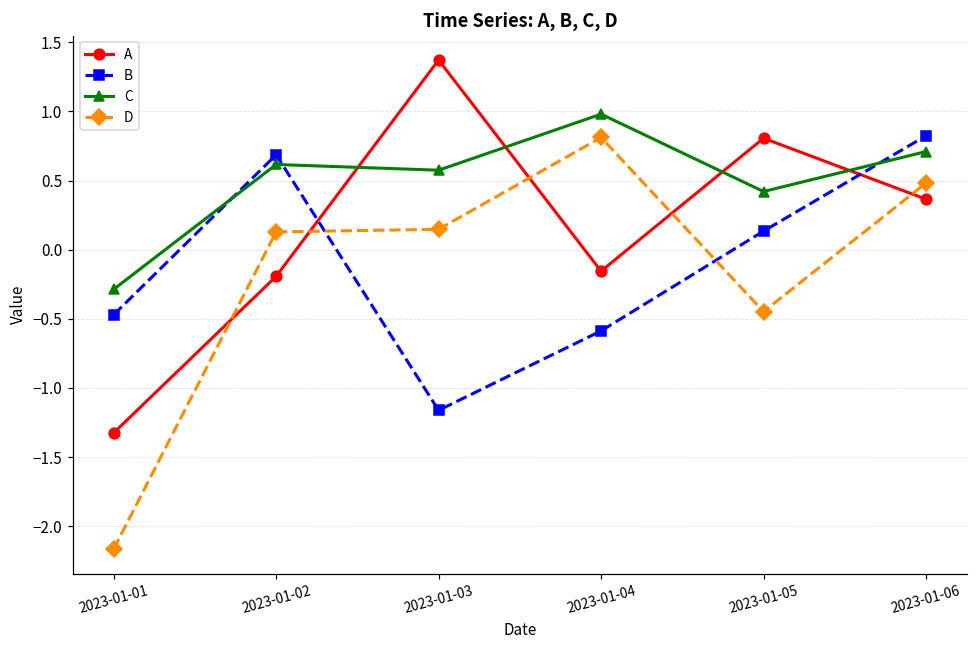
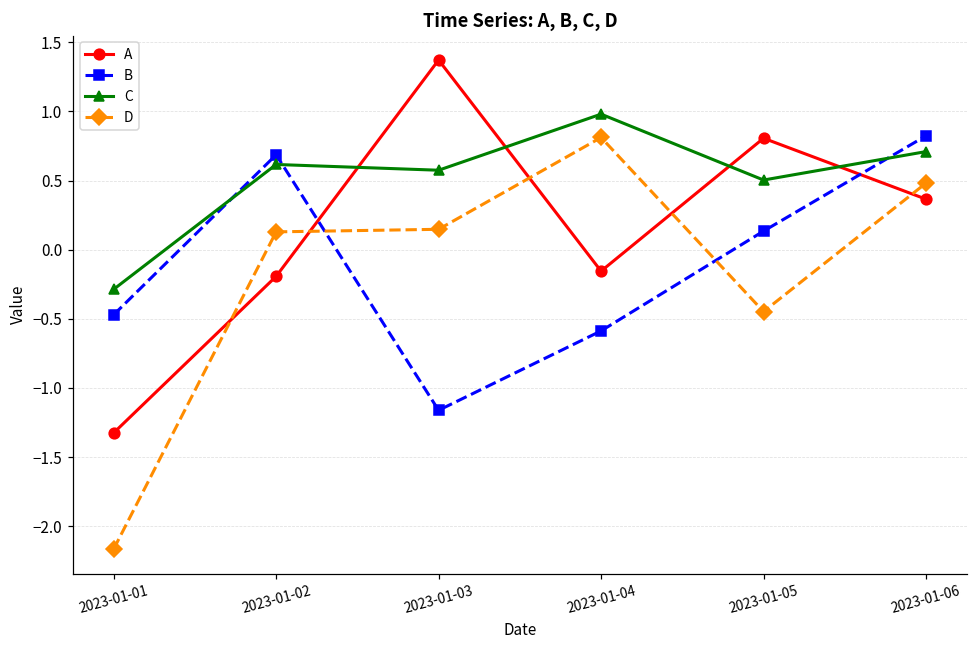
  {
    "A": {
      "2023-01-01": -1.32,
      "2023-01-02": -0.19,
      "2023-01-03": 1.37,
      "2023-01-04": -0.16,
      "2023-01-05": 0.81,
      "2023-01-06": 0.37
    },
    "B": {
      "2023-01-01": -0.47,
      "2023-01-02": 0.69,
      "2023-01-03": -1.16,
      "2023-01-04": -0.59,
      "2023-01-05": 0.13,
      "2023-01-06": 0.82
    },
    "C": {
      "2023-01-01": -0.29,
      "2023-01-02": 0.62,
      "2023-01-03": 0.57,
      "2023-01-04": 0.98,
-     "2023-01-05": 0.42,
+     "2023-01-05": 0.50,
      "2023-01-06": 0.71
    },
    "D": {
      "2023-01-01": -2.17,
      "2023-01-02": 0.13,
      "2023-01-03": 0.15,
      "2023-01-04": 0.81,
      "2023-01-05": -0.45,
      "2023-01-06": 0.48
    }
  }
